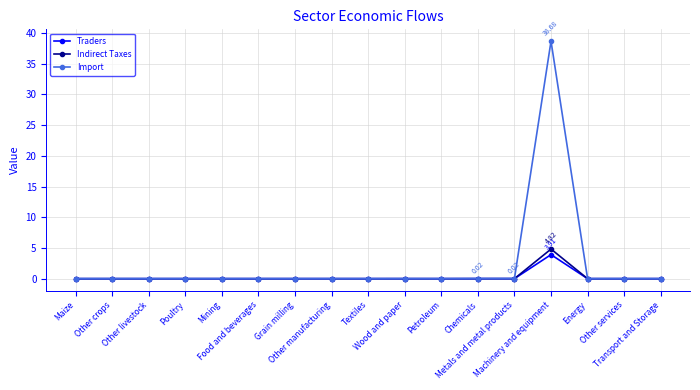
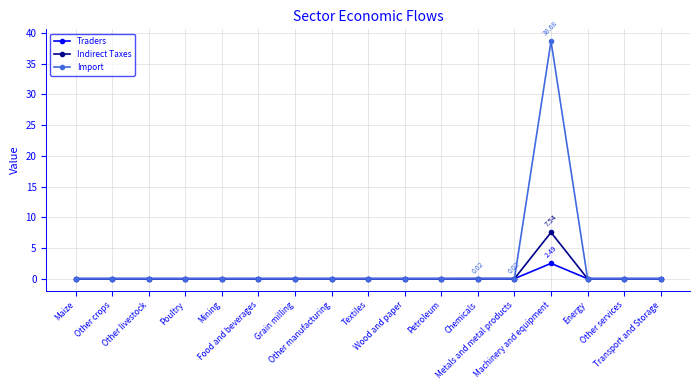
  {
    "Traders": {
-     "Machinery and equipment": 3.91
+     "Machinery and equipment": 2.49
    },
    "Indirect Taxes": {
-     "Machinery and equipment": 4.82
+     "Machinery and equipment": 7.54
    },
    "Import": {
      "Machinery and equipment": 38.68
    }
  }
